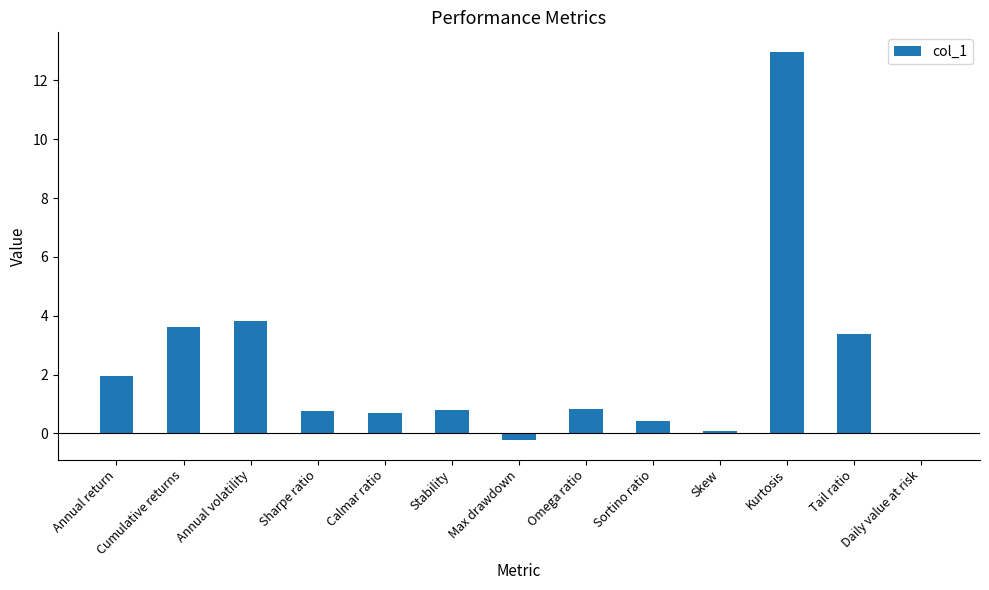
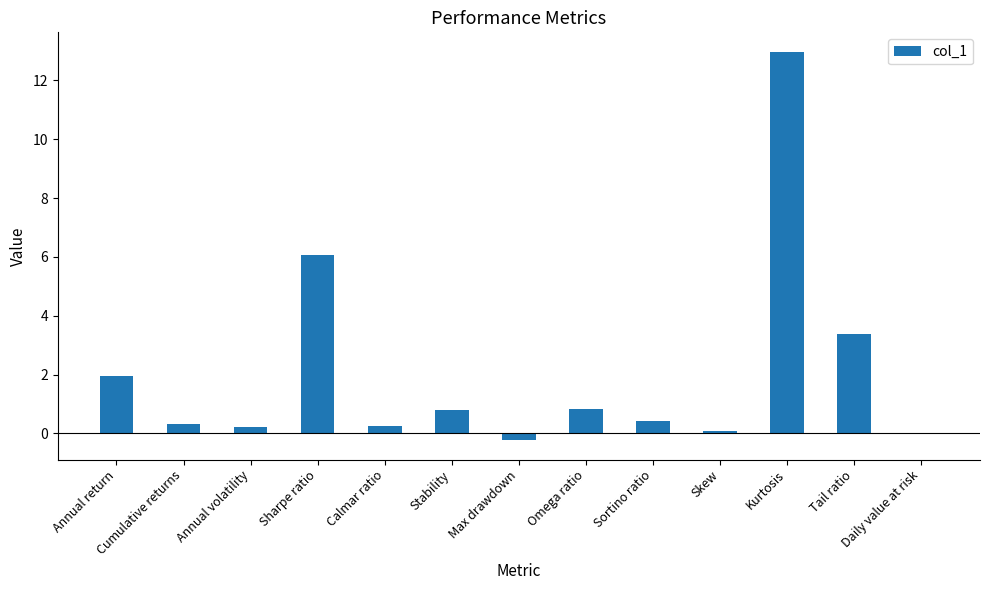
  {
    "Annual return": 2.0,
-   "Cumulative returns": 3.6,
-   "Annual volatility": 3.8,
-   "Sharpe ratio": 0.8,
-   "Calmar ratio": 0.7,
+   "Cumulative returns": 0.3,
+   "Annual volatility": 0.2,
+   "Sharpe ratio": 6.0,
+   "Calmar ratio": 0.3,
    "Stability": 0.8,
    "Max drawdown": -0.2,
    "Omega ratio": 0.8,
    "Sortino ratio": 0.4,
    "Kurtosis": 13.0,
    "Tail ratio": 3.4
  }
